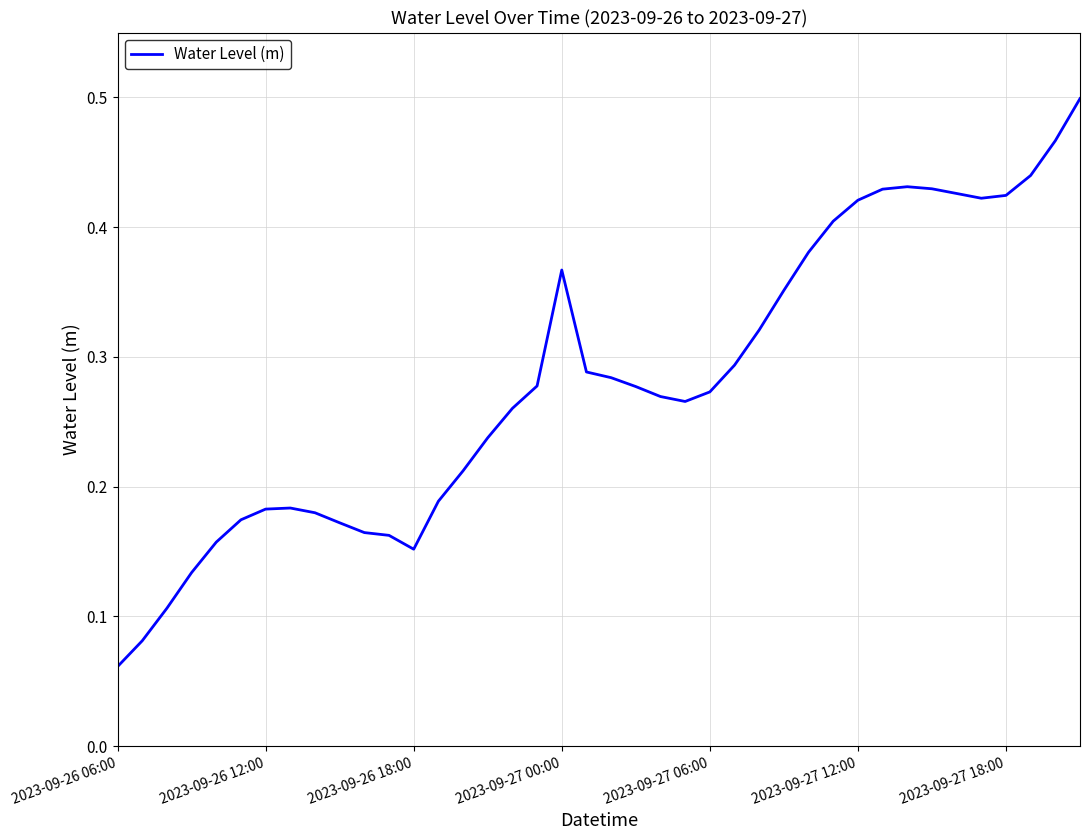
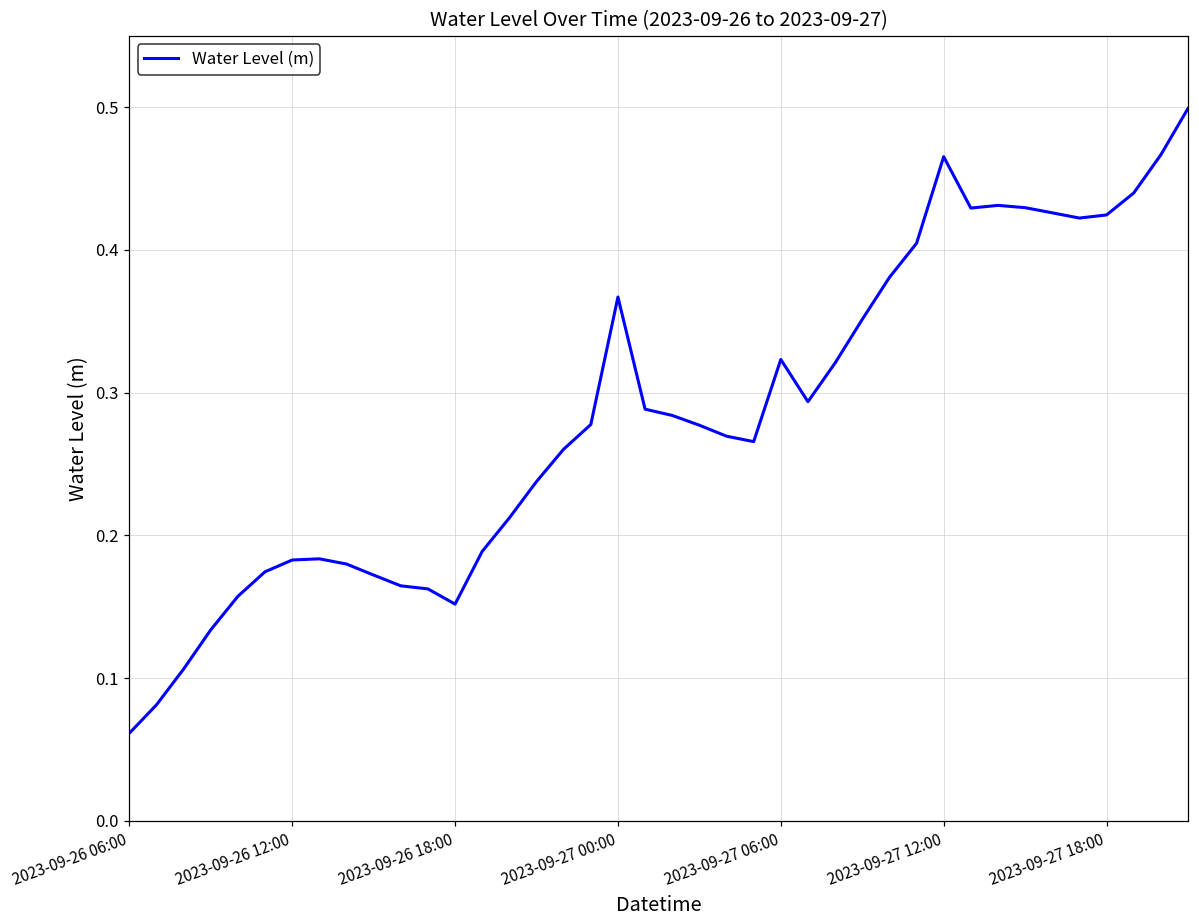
  {
    "2023-09-26 06:00": 0.061,
    "2023-09-26 12:00": 0.183,
    "2023-09-26 18:00": 0.152,
    "2023-09-27 00:00": 0.367,
-   "2023-09-27 06:00": 0.273,
-   "2023-09-27 12:00": 0.421,
+   "2023-09-27 06:00": 0.323,
+   "2023-09-27 12:00": 0.465,
    "2023-09-27 18:00": 0.424
  }
